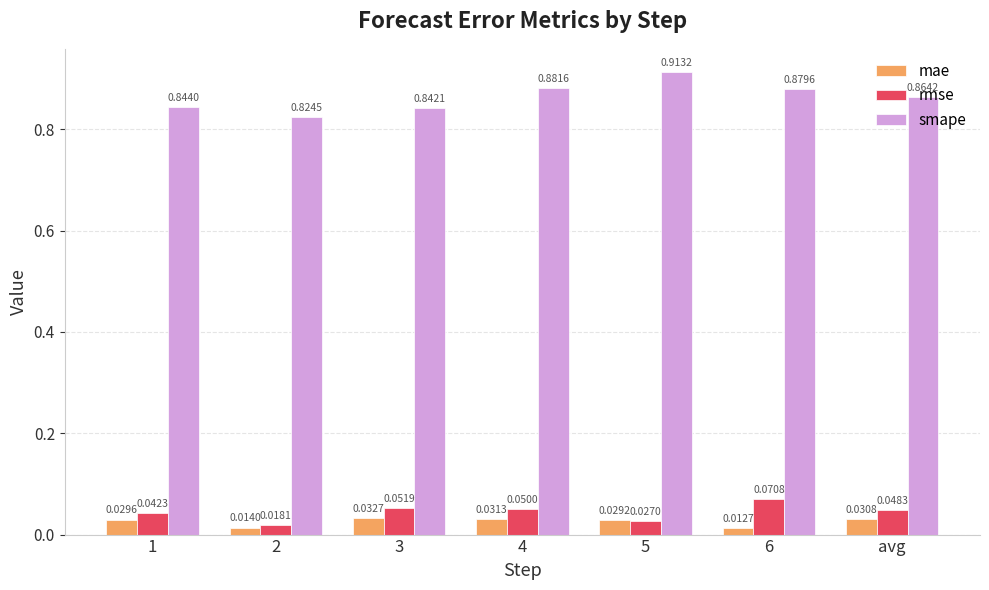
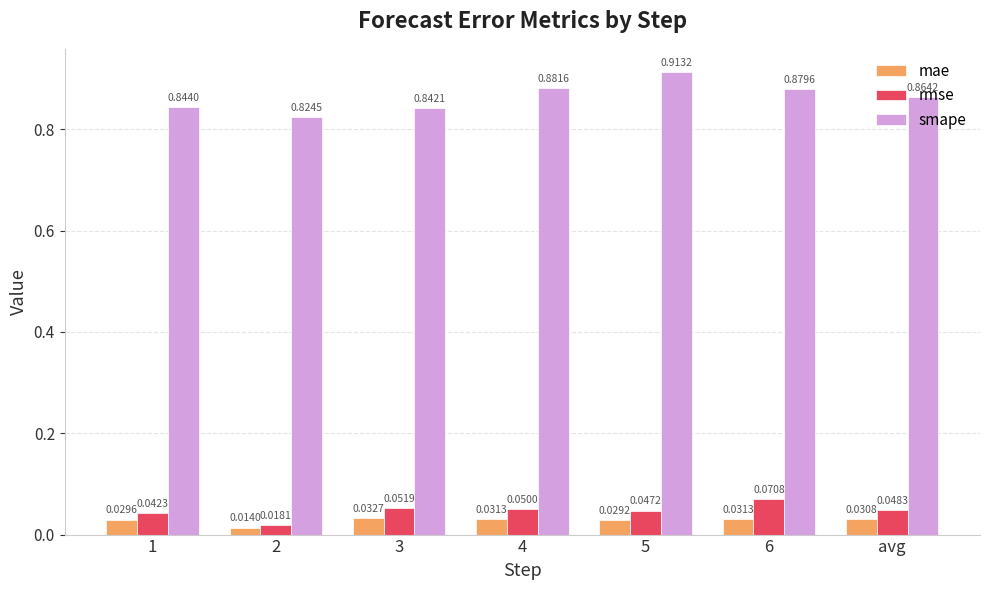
  {
    "mae": {
      "1": 0.0296,
      "2": 0.0140,
      "3": 0.0327,
      "4": 0.0313,
      "5": 0.0292,
-     "6": 0.0127,
+     "6": 0.0313,
      "avg": 0.0308
    },
    "rmse": {
      "1": 0.0423,
      "2": 0.0181,
      "3": 0.0519,
      "4": 0.0500,
-     "5": 0.0270,
+     "5": 0.0472,
      "6": 0.0708,
      "avg": 0.0483
    },
    "smape": {
      "1": 0.8440,
      "2": 0.8245,
      "3": 0.8421,
      "4": 0.8816,
      "5": 0.9132,
      "6": 0.8796,
      "avg": 0.8642
    }
  }
